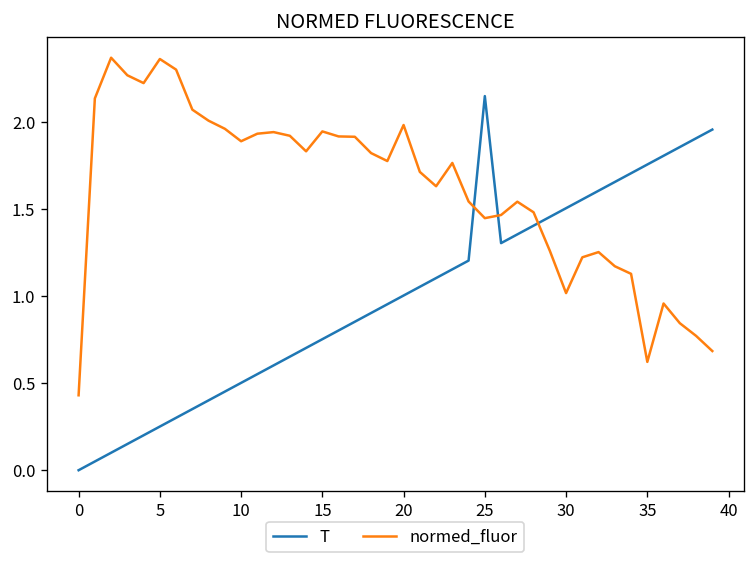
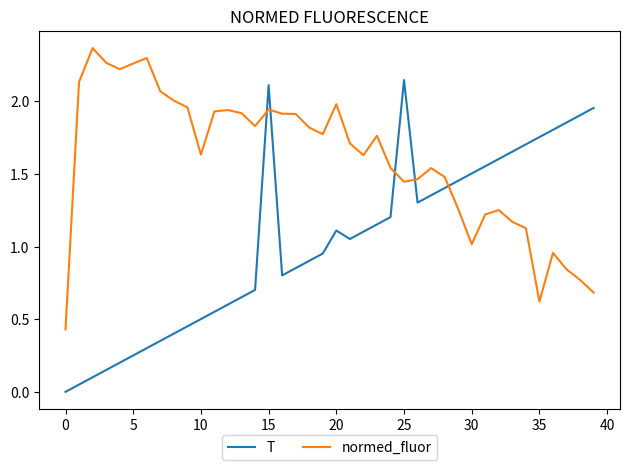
  {
    "T": {
      "0": 0.00,
      "5": 0.25,
      "10": 0.50,
-     "15": 0.75,
-     "20": 1.00,
+     "15": 2.11,
+     "20": 1.11,
      "25": 2.15,
      "30": 1.50,
      "35": 1.75
    },
    "normed_fluor": {
      "0": 0.43,
-     "5": 2.36,
-     "10": 1.89,
+     "5": 2.26,
+     "10": 1.63,
      "15": 1.94,
      "20": 1.98,
      "25": 1.45,
      "30": 1.02,
      "35": 0.62
    }
  }
